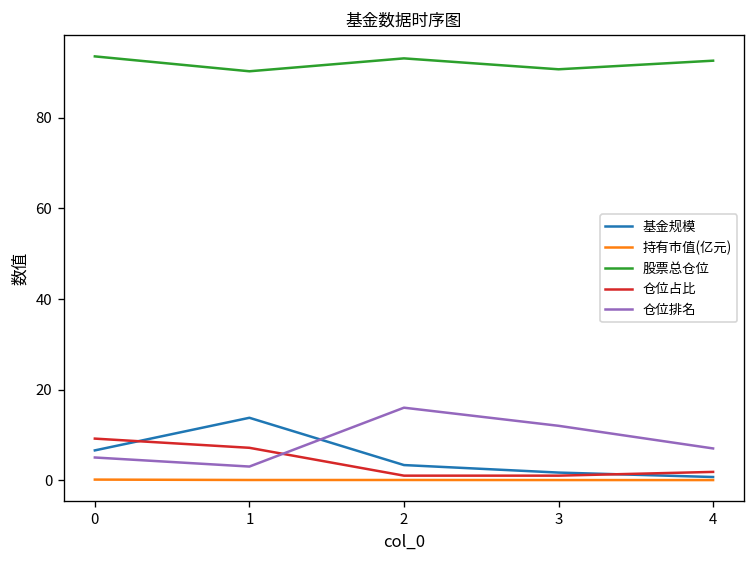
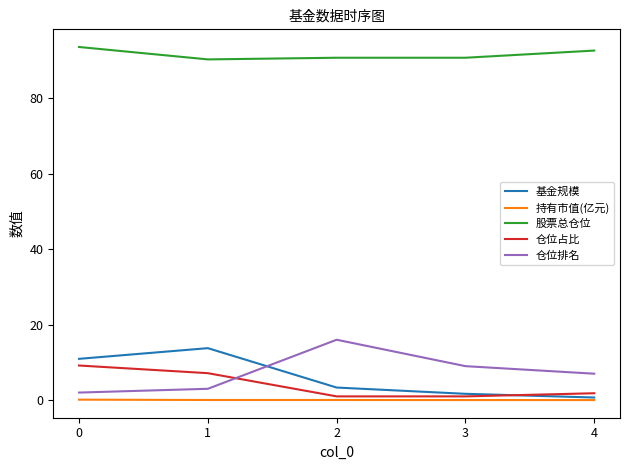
  {
    "基金规模": {
-     "0": 7,
+     "0": 11,
      "1": 14,
      "2": 3,
      "3": 2,
      "4": 1
    },
    "持有市值(亿元)": {
      "0": 0,
      "1": 0,
      "2": 0,
      "3": 0,
      "4": 0
    },
    "股票总仓位": {
      "0": 94,
      "1": 90,
-     "2": 93,
+     "2": 91,
      "3": 91,
      "4": 93
    },
    "仓位占比": {
      "0": 9,
      "1": 7,
      "2": 1,
      "3": 1,
      "4": 2
    },
    "仓位排名": {
-     "0": 5,
+     "0": 2,
      "1": 3,
      "2": 16,
-     "3": 12,
+     "3": 9,
      "4": 7
    }
  }
